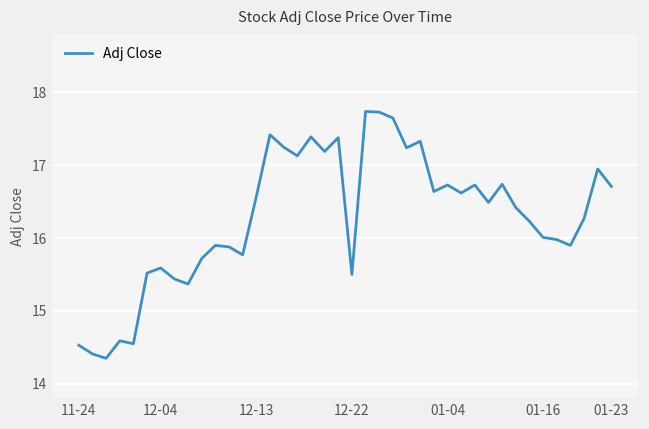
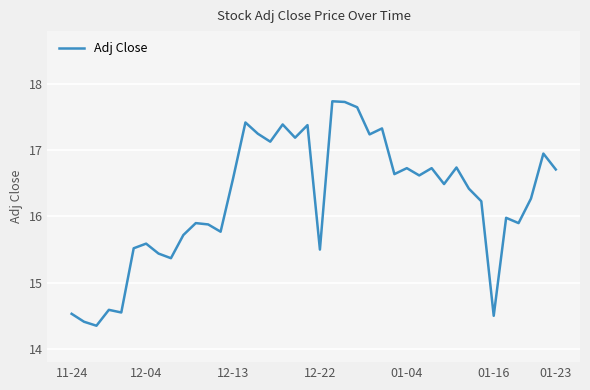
  {
    "11-24": 14.5,
    "12-04": 15.6,
    "12-13": 16.6,
    "12-22": 15.5,
    "01-04": 16.7,
-   "01-16": 16.0,
+   "01-16": 14.5,
    "01-23": 16.7
  }
